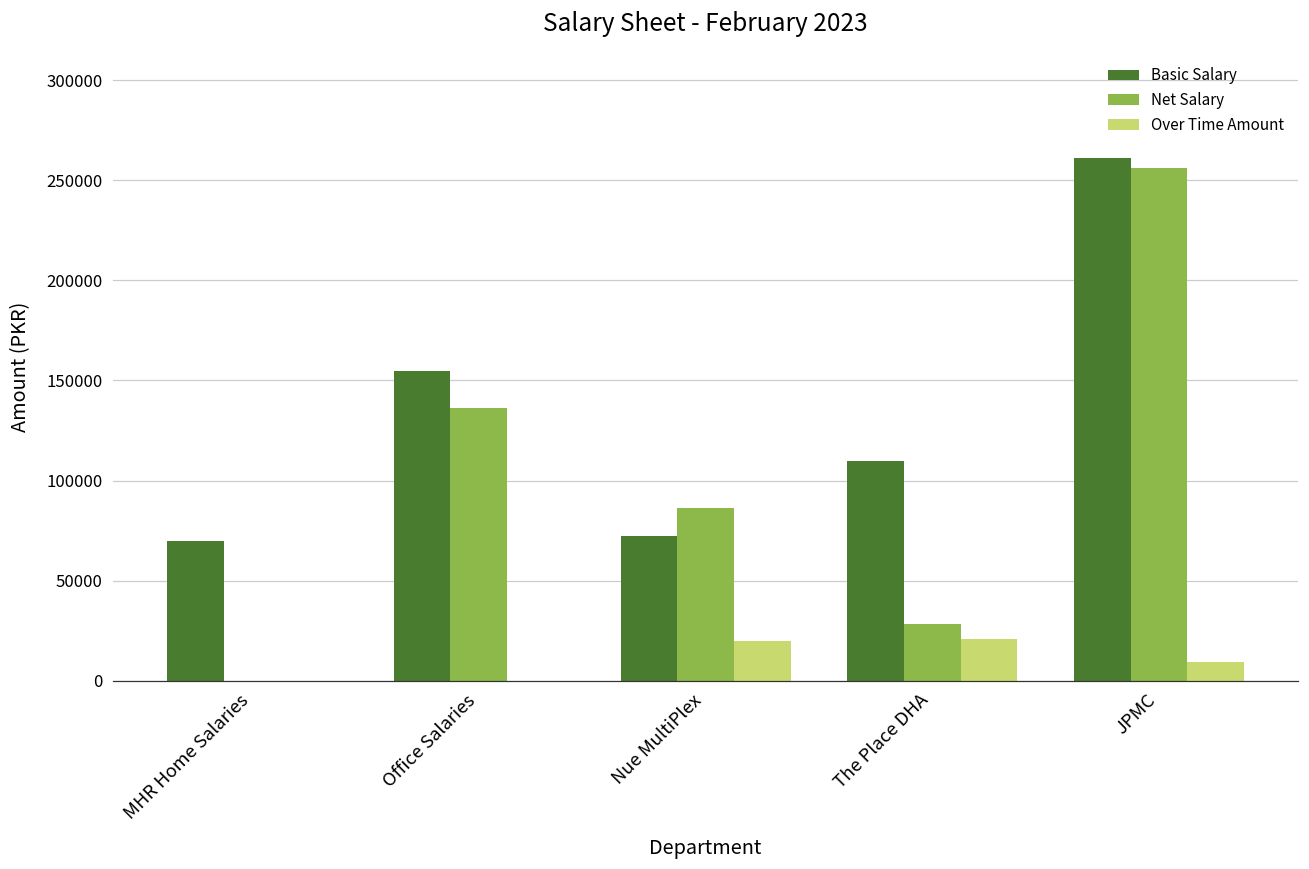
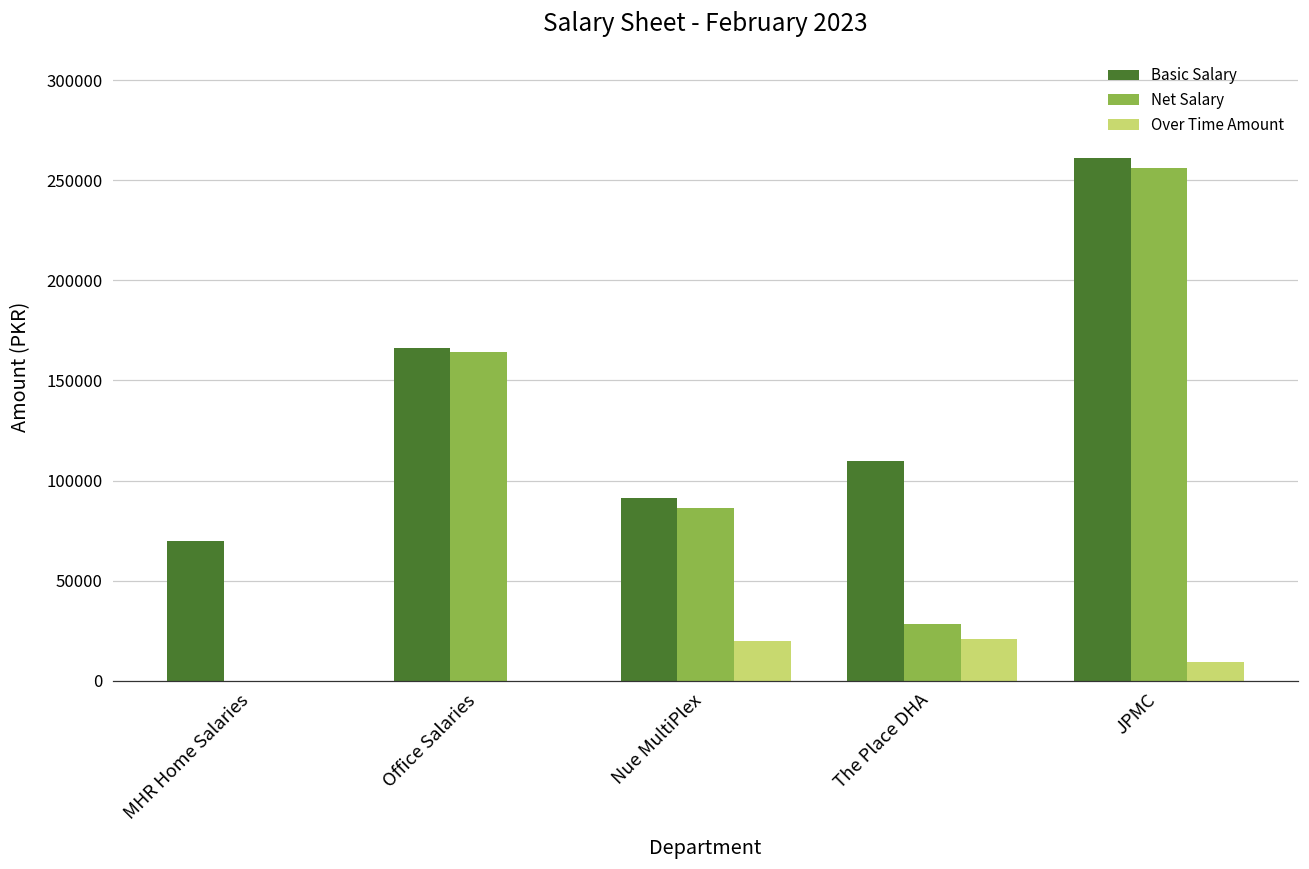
  {
    "Basic Salary": {
      "MHR Home Salaries": 70000,
-     "Office Salaries": 155000,
-     "Nue MultiPlex": 73000,
+     "Office Salaries": 166000,
+     "Nue MultiPlex": 91000,
      "The Place DHA": 110000,
      "JPMC": 261000
    },
    "Net Salary": {
      "MHR Home Salaries": 0,
-     "Office Salaries": 136000,
+     "Office Salaries": 164000,
      "Nue MultiPlex": 86000,
      "The Place DHA": 29000,
      "JPMC": 256000
    },
    "Over Time Amount": {
      "MHR Home Salaries": 0,
      "Office Salaries": 0,
      "Nue MultiPlex": 20000,
      "The Place DHA": 21000,
      "JPMC": 10000
    }
  }
